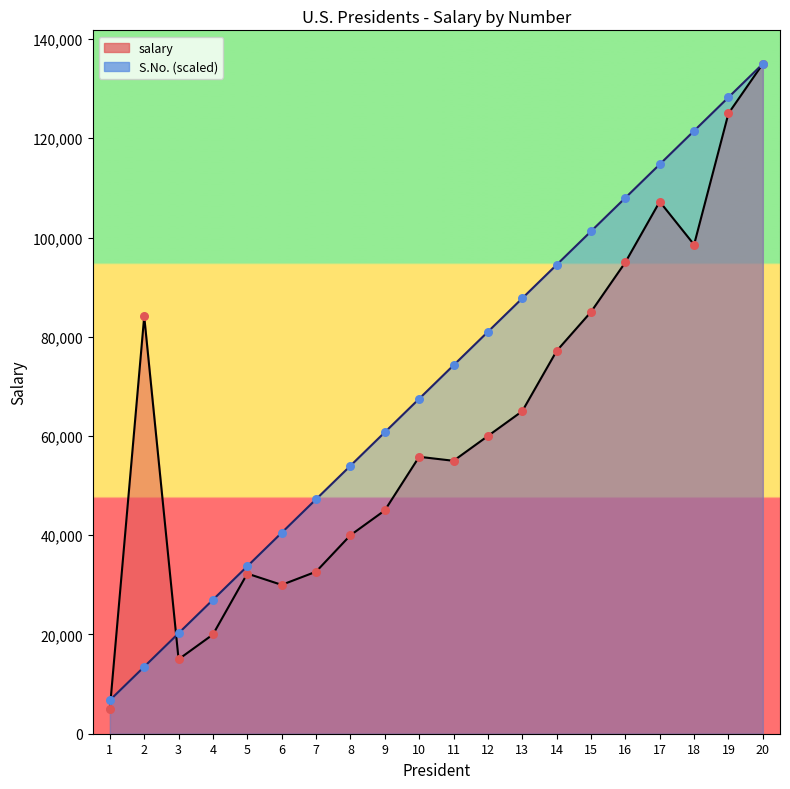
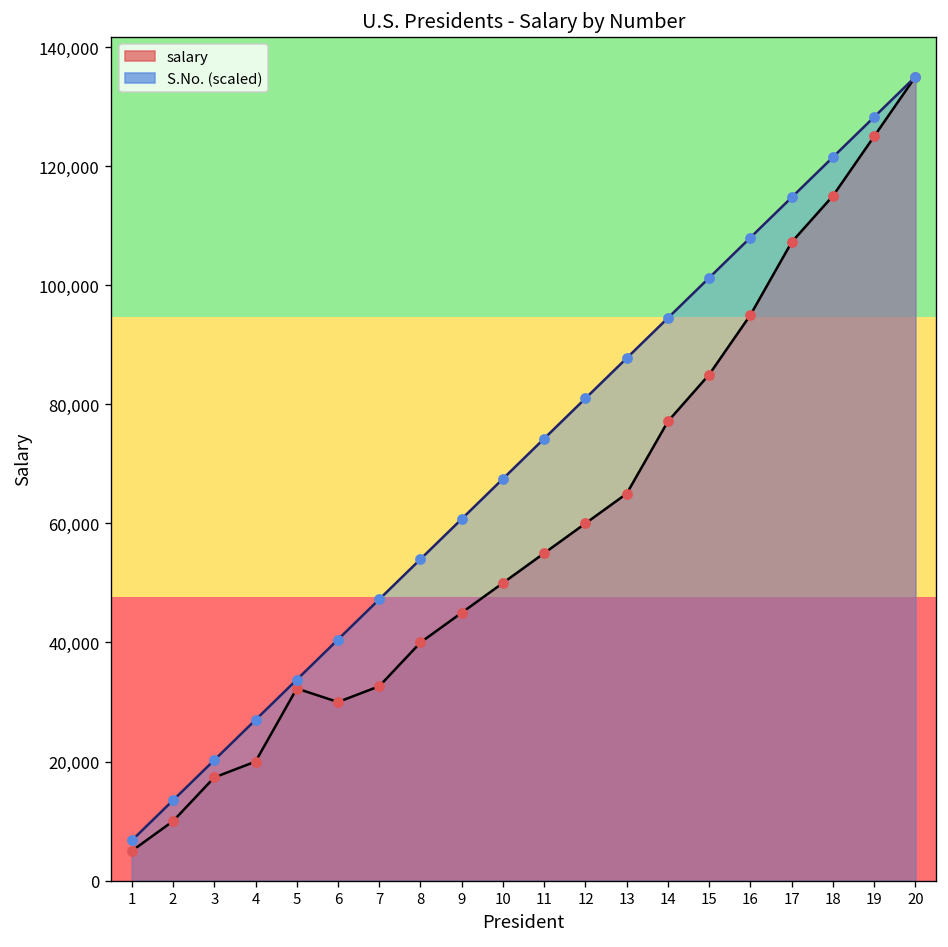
  {
    "salary": {
      "1": "5,000",
-     "2": "84,000",
-     "3": "15,000",
+     "2": "10,000",
+     "3": "17,000",
      "4": "20,000",
      "5": "32,000",
      "6": "30,000",
      "7": "33,000",
      "8": "40,000",
      "9": "45,000",
-     "10": "56,000",
+     "10": "50,000",
      "11": "55,000",
      "12": "60,000",
      "13": "65,000",
      "14": "77,000",
      "15": "85,000",
      "16": "95,000",
      "17": "107,000",
-     "18": "99,000",
+     "18": "115,000",
      "19": "125,000"
    }
  }
